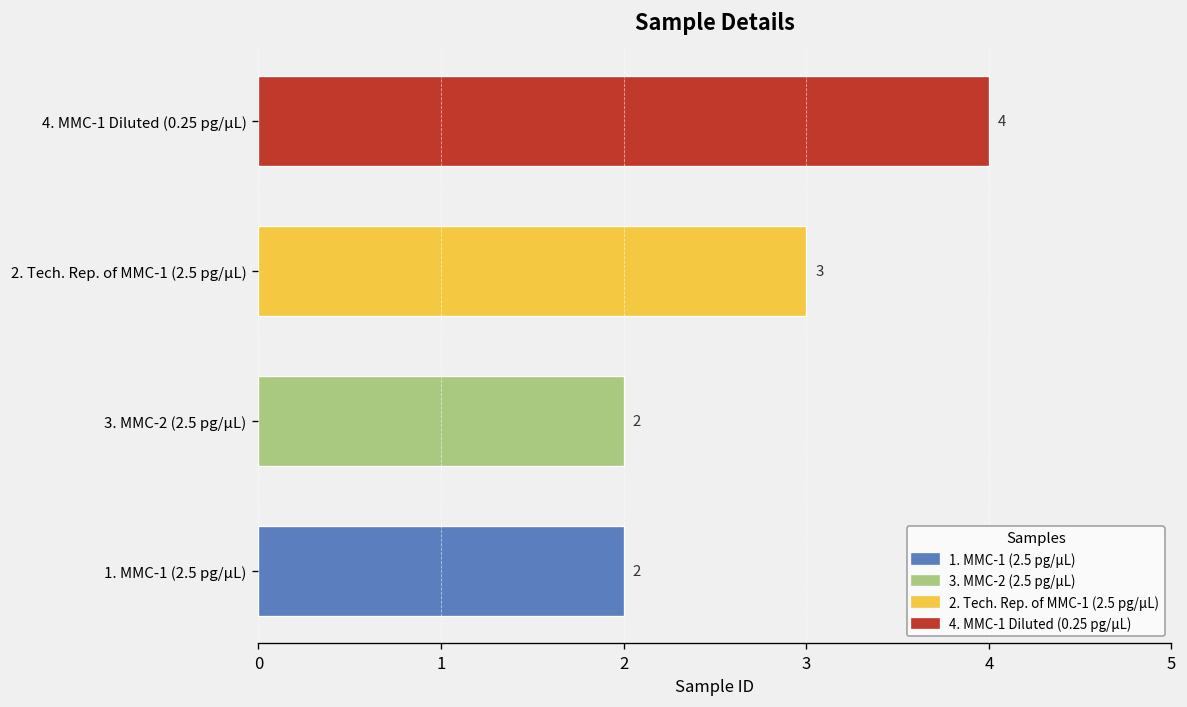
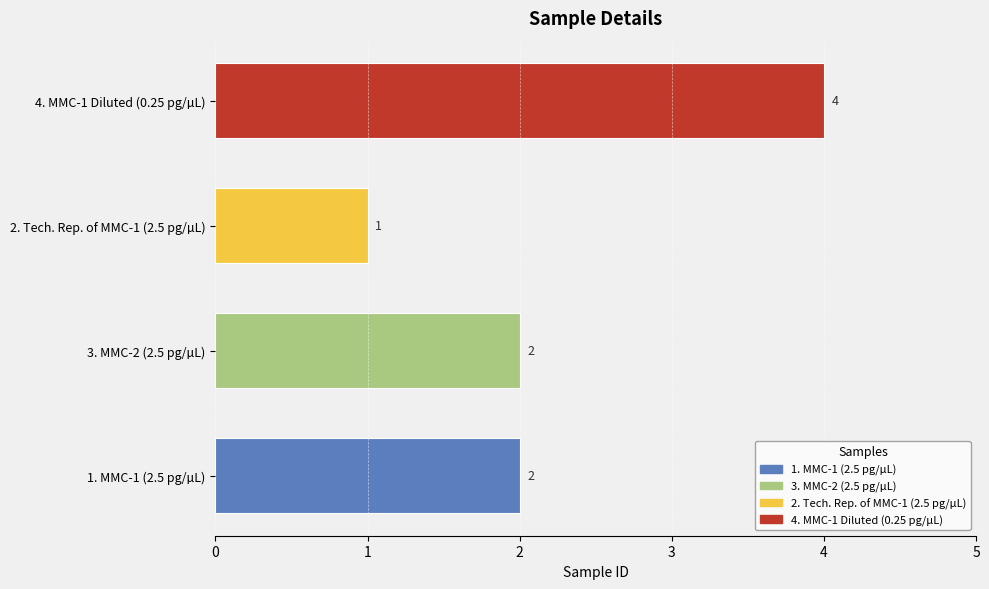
  {
    "4. MMC-1 Diluted (0.25 pg/µL)": 4,
-   "2. Tech. Rep. of MMC-1 (2.5 pg/µL)": 3,
+   "2. Tech. Rep. of MMC-1 (2.5 pg/µL)": 1,
    "3. MMC-2 (2.5 pg/µL)": 2,
    "1. MMC-1 (2.5 pg/µL)": 2
  }
